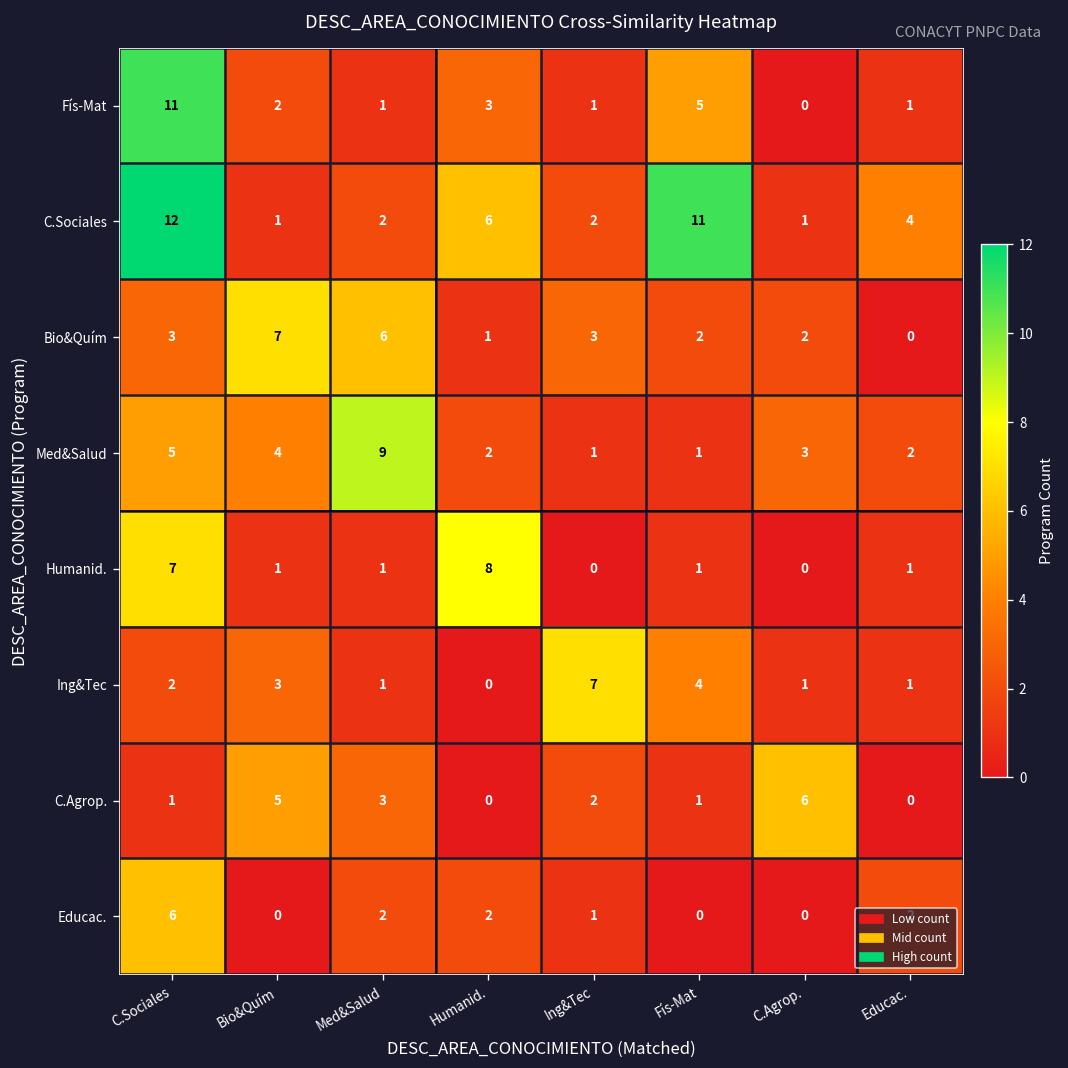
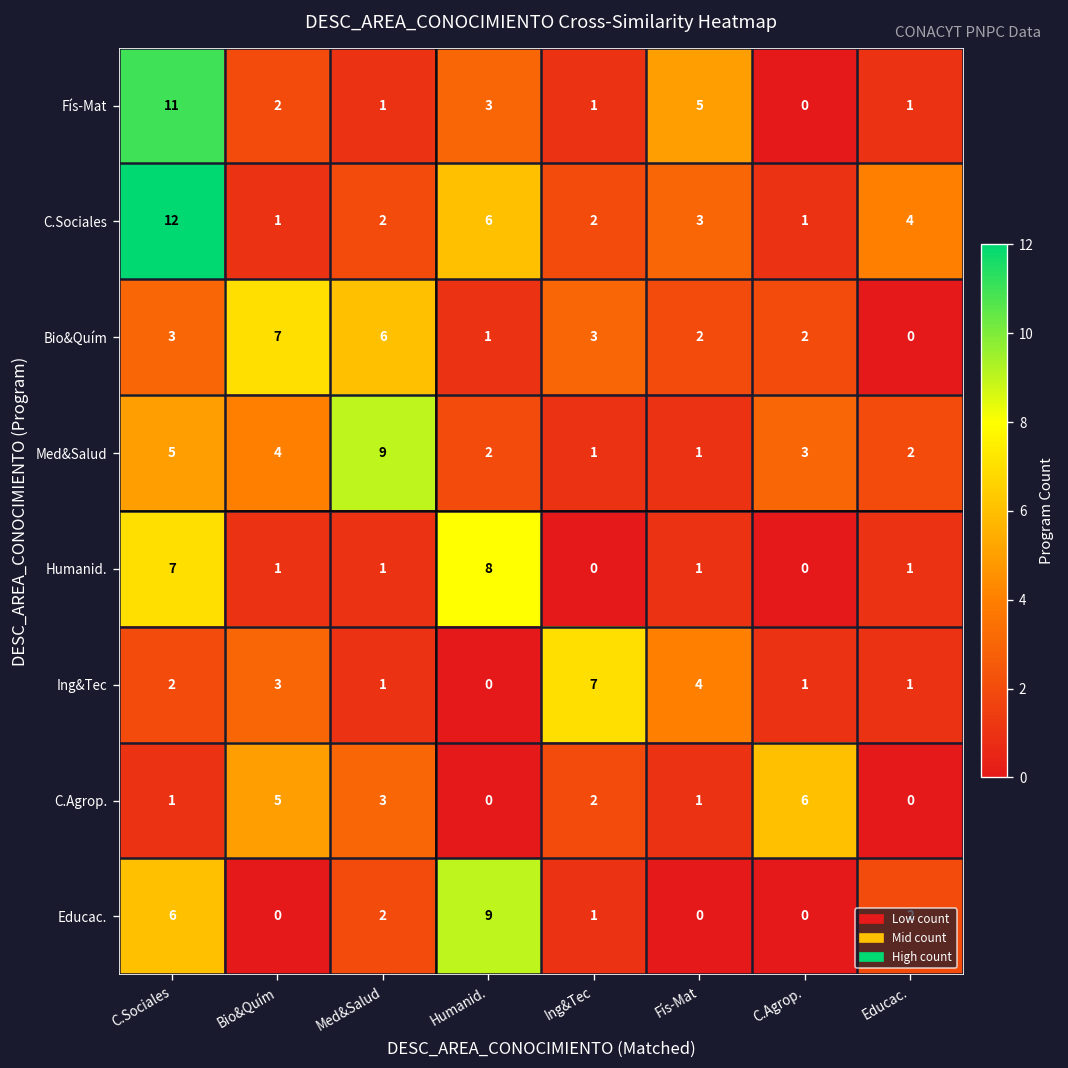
  {
    "Fís-Mat": {
      "C.Sociales": 11,
      "Bio&Quím": 2,
      "Med&Salud": 1,
      "Humanid.": 3,
      "Ing&Tec": 1,
      "Fís-Mat": 5,
      "C.Agrop.": 0,
      "Educac.": 1
    },
    "C.Sociales": {
      "C.Sociales": 12,
      "Bio&Quím": 1,
      "Med&Salud": 2,
      "Humanid.": 6,
      "Ing&Tec": 2,
-     "Fís-Mat": 11,
+     "Fís-Mat": 3,
      "C.Agrop.": 1,
      "Educac.": 4
    },
    "Bio&Quím": {
      "C.Sociales": 3,
      "Bio&Quím": 7,
      "Med&Salud": 6,
      "Humanid.": 1,
      "Ing&Tec": 3,
      "Fís-Mat": 2,
      "C.Agrop.": 2,
      "Educac.": 0
    },
    "Med&Salud": {
      "C.Sociales": 5,
      "Bio&Quím": 4,
      "Med&Salud": 9,
      "Humanid.": 2,
      "Ing&Tec": 1,
      "Fís-Mat": 1,
      "C.Agrop.": 3,
      "Educac.": 2
    },
    "Humanid.": {
      "C.Sociales": 7,
      "Bio&Quím": 1,
      "Med&Salud": 1,
      "Humanid.": 8,
      "Ing&Tec": 0,
      "Fís-Mat": 1,
      "C.Agrop.": 0,
      "Educac.": 1
    },
    "Ing&Tec": {
      "C.Sociales": 2,
      "Bio&Quím": 3,
      "Med&Salud": 1,
      "Humanid.": 0,
      "Ing&Tec": 7,
      "Fís-Mat": 4,
      "C.Agrop.": 1,
      "Educac.": 1
    },
    "C.Agrop.": {
      "C.Sociales": 1,
      "Bio&Quím": 5,
      "Med&Salud": 3,
      "Humanid.": 0,
      "Ing&Tec": 2,
      "Fís-Mat": 1,
      "C.Agrop.": 6,
      "Educac.": 0
    },
    "Educac.": {
      "C.Sociales": 6,
      "Bio&Quím": 0,
      "Med&Salud": 2,
-     "Humanid.": 2,
+     "Humanid.": 9,
      "Ing&Tec": 1,
      "Fís-Mat": 0,
      "C.Agrop.": 0
    }
  }
